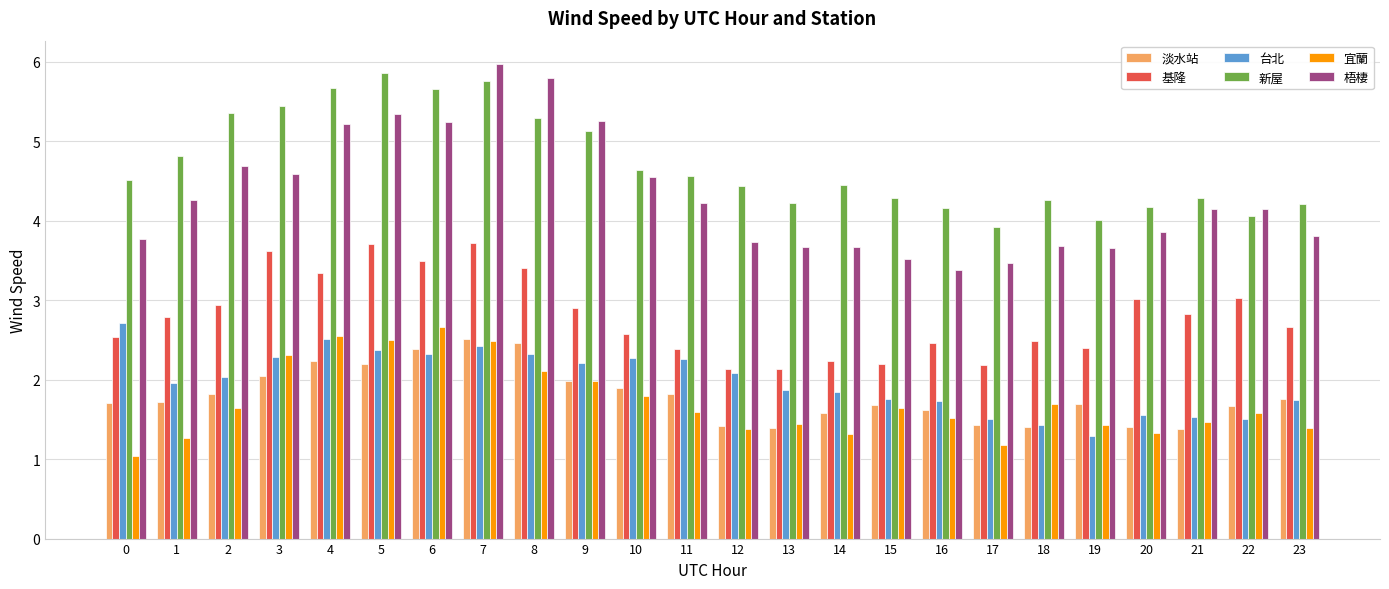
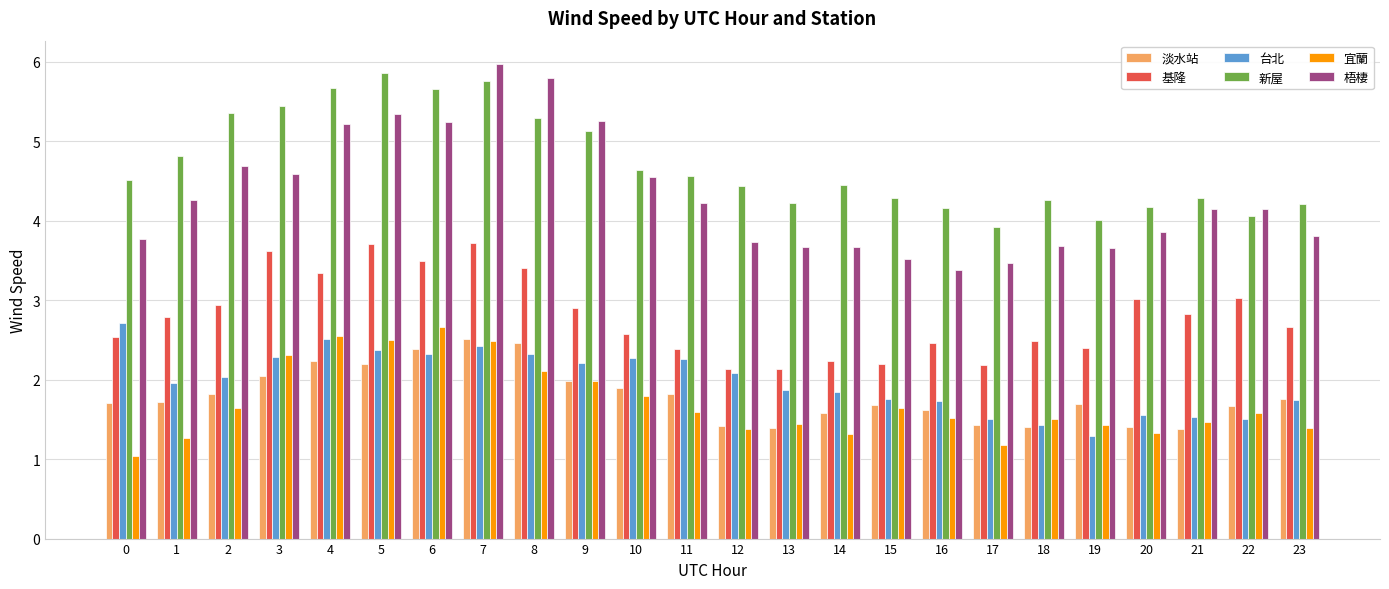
  {
    "淡水站": {
      "0": 1.7,
      "1": 1.7,
      "2": 1.8,
      "3": 2.0,
      "4": 2.2,
      "5": 2.2,
      "6": 2.4,
      "7": 2.5,
      "8": 2.5,
      "9": 2.0,
      "10": 1.9,
      "11": 1.8,
      "12": 1.4,
      "13": 1.4,
      "14": 1.6,
      "15": 1.7,
      "16": 1.6,
      "17": 1.4,
      "18": 1.4,
      "19": 1.7,
      "20": 1.4,
      "21": 1.4,
      "22": 1.7,
      "23": 1.8
    },
    "基隆": {
      "0": 2.5,
      "1": 2.8,
      "2": 2.9,
      "3": 3.6,
      "4": 3.3,
      "5": 3.7,
      "6": 3.5,
      "7": 3.7,
      "8": 3.4,
      "9": 2.9,
      "10": 2.6,
      "11": 2.4,
      "12": 2.1,
      "13": 2.1,
      "14": 2.2,
      "15": 2.2,
      "16": 2.5,
      "17": 2.2,
      "18": 2.5,
      "19": 2.4,
      "20": 3.0,
      "21": 2.8,
      "22": 3.0,
      "23": 2.7
    },
    "台北": {
      "0": 2.7,
      "1": 2.0,
      "2": 2.0,
      "3": 2.3,
      "4": 2.5,
      "5": 2.4,
      "6": 2.3,
      "7": 2.4,
      "8": 2.3,
      "9": 2.2,
      "10": 2.3,
      "11": 2.3,
      "12": 2.1,
      "13": 1.9,
      "14": 1.8,
      "15": 1.8,
      "16": 1.7,
      "17": 1.5,
      "18": 1.4,
      "19": 1.3,
      "20": 1.6,
      "21": 1.5,
      "22": 1.5,
      "23": 1.7
    },
    "新屋": {
      "0": 4.5,
      "1": 4.8,
      "2": 5.4,
      "3": 5.4,
      "4": 5.7,
      "5": 5.9,
      "6": 5.7,
      "7": 5.8,
      "8": 5.3,
      "9": 5.1,
      "10": 4.6,
      "11": 4.6,
      "12": 4.4,
      "13": 4.2,
      "14": 4.5,
      "15": 4.3,
      "16": 4.2,
      "17": 3.9,
      "18": 4.3,
      "19": 4.0,
      "20": 4.2,
      "21": 4.3,
      "22": 4.1,
      "23": 4.2
    },
    "宜蘭": {
      "0": 1.0,
      "1": 1.3,
      "2": 1.6,
      "3": 2.3,
      "4": 2.6,
      "5": 2.5,
      "6": 2.7,
      "7": 2.5,
      "8": 2.1,
      "9": 2.0,
      "10": 1.8,
      "11": 1.6,
      "12": 1.4,
      "13": 1.4,
      "14": 1.3,
      "15": 1.6,
      "16": 1.5,
      "17": 1.2,
-     "18": 1.7,
+     "18": 1.5,
      "19": 1.4,
      "20": 1.3,
      "21": 1.5,
      "22": 1.6,
      "23": 1.4
    },
    "梧棲": {
      "0": 3.8,
      "1": 4.3,
      "2": 4.7,
      "3": 4.6,
      "4": 5.2,
      "5": 5.3,
      "6": 5.2,
      "7": 6.0,
      "8": 5.8,
      "9": 5.3,
      "10": 4.5,
      "11": 4.2,
      "12": 3.7,
      "13": 3.7,
      "14": 3.7,
      "15": 3.5,
      "16": 3.4,
      "17": 3.5,
      "18": 3.7,
      "19": 3.7,
      "20": 3.9,
      "21": 4.1,
      "22": 4.1,
      "23": 3.8
    }
  }
